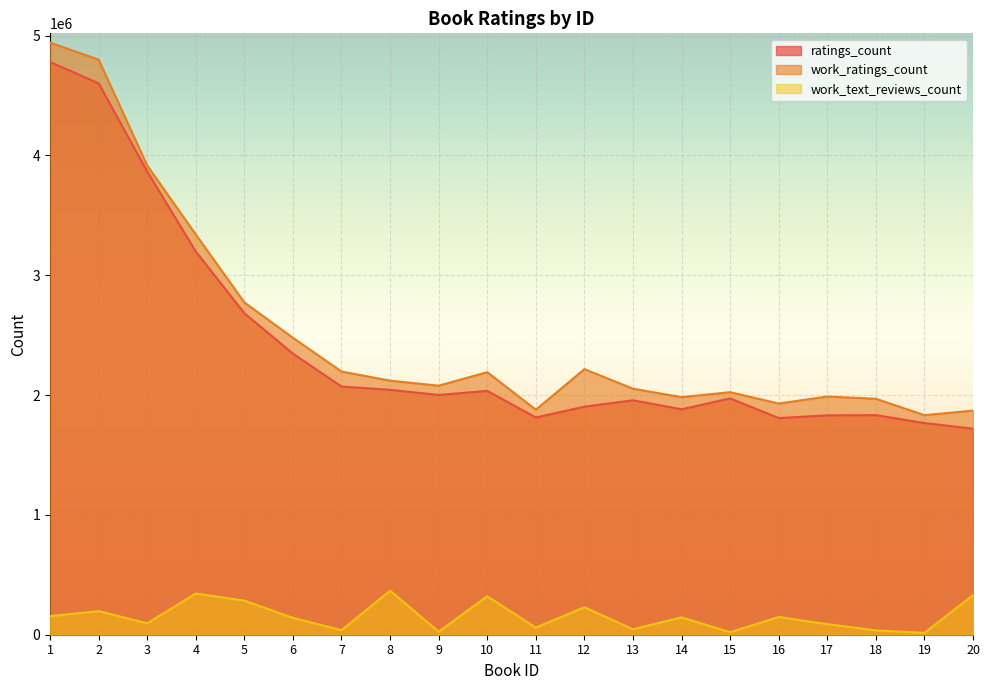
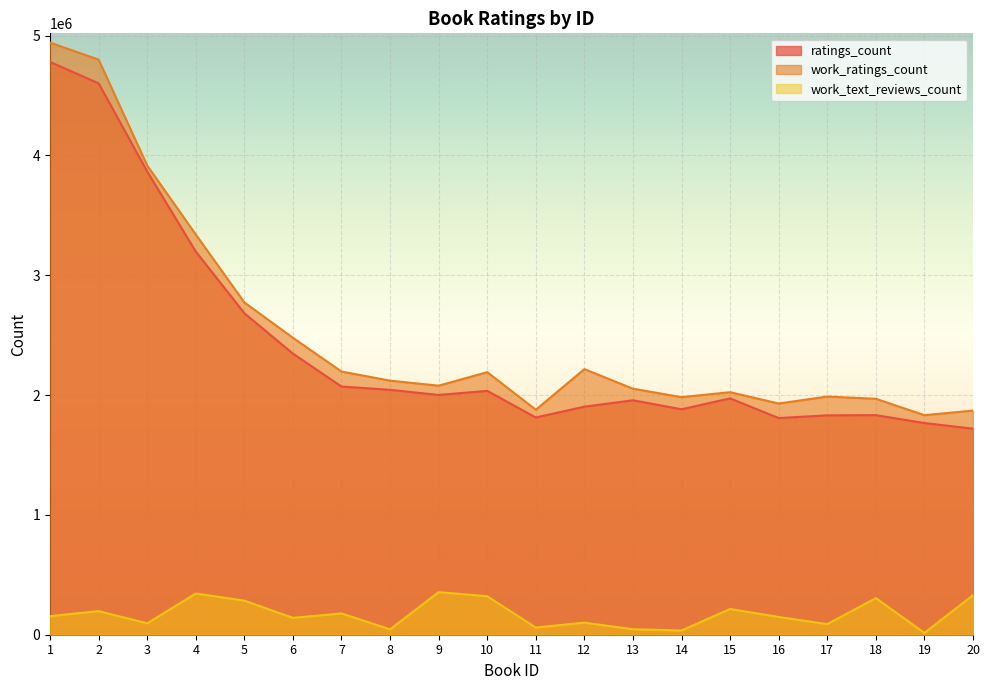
  {
    "work_text_reviews_count": {
      "1": 160000,
      "2": 200000,
      "3": 100000,
      "4": 340000,
      "5": 280000,
      "6": 140000,
-     "7": 40000,
-     "8": 370000,
-     "9": 30000,
+     "7": 180000,
+     "8": 40000,
+     "9": 360000,
      "10": 320000,
      "11": 60000,
-     "12": 230000,
+     "12": 100000,
      "13": 50000,
-     "14": 140000,
-     "15": 20000,
+     "14": 40000,
+     "15": 210000,
      "16": 150000,
      "17": 90000,
-     "18": 40000,
+     "18": 310000,
      "19": 20000,
      "20": 330000
    }
  }
